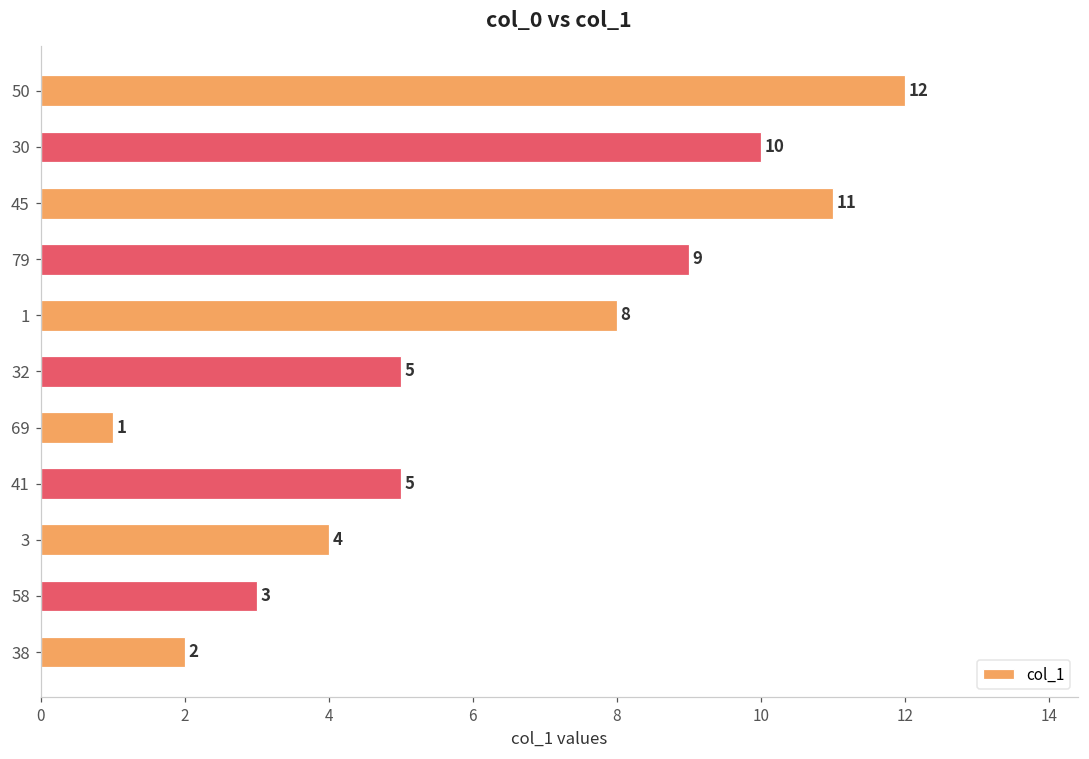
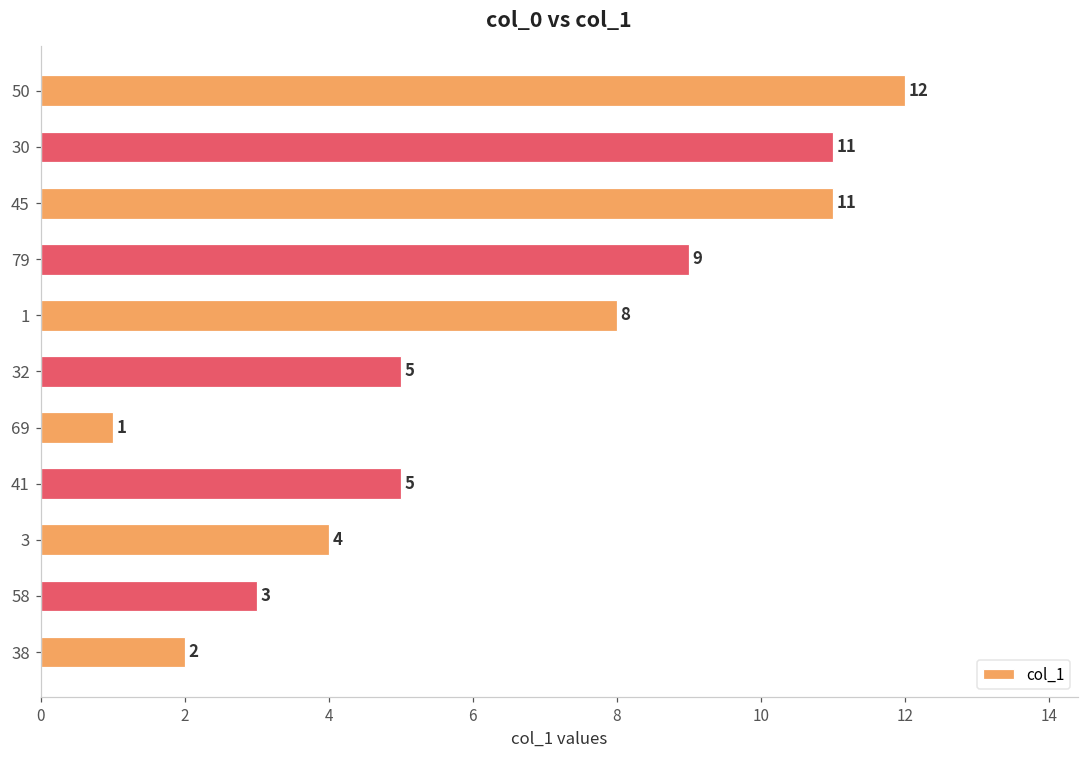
  {
    "50": 12,
-   "30": 10,
+   "30": 11,
    "45": 11,
    "79": 9,
    "1": 8,
    "32": 5,
    "69": 1,
    "41": 5,
    "3": 4,
    "58": 3,
    "38": 2
  }
